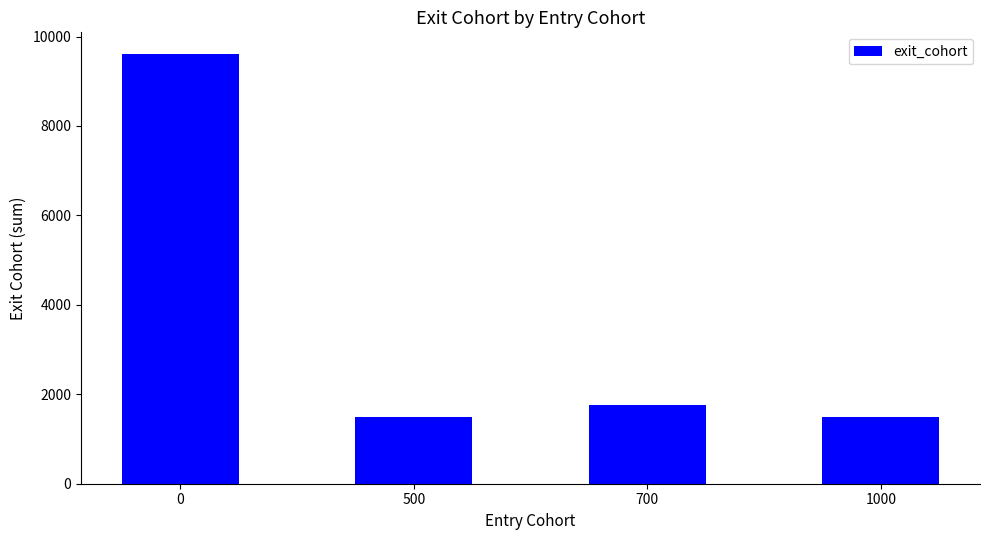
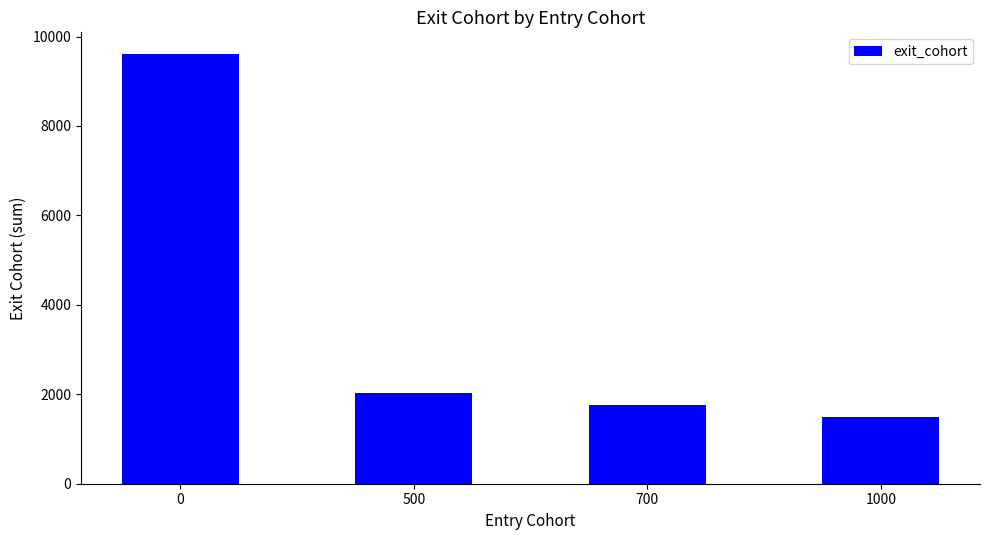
  {
    "0": 9600,
-   "500": 1500,
+   "500": 2000,
    "700": 1800,
    "1000": 1500
  }
